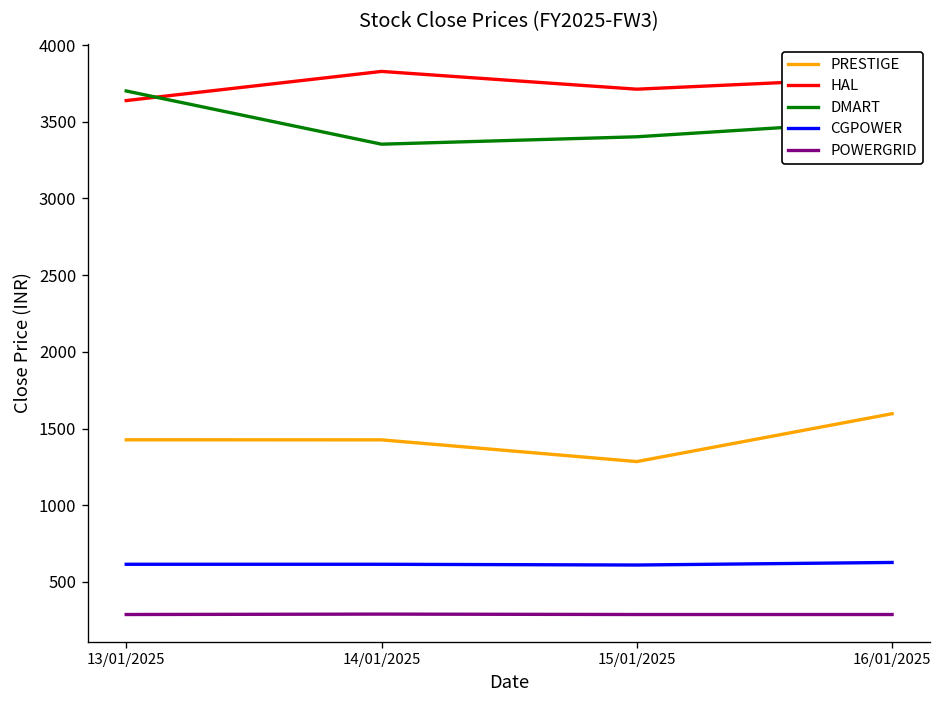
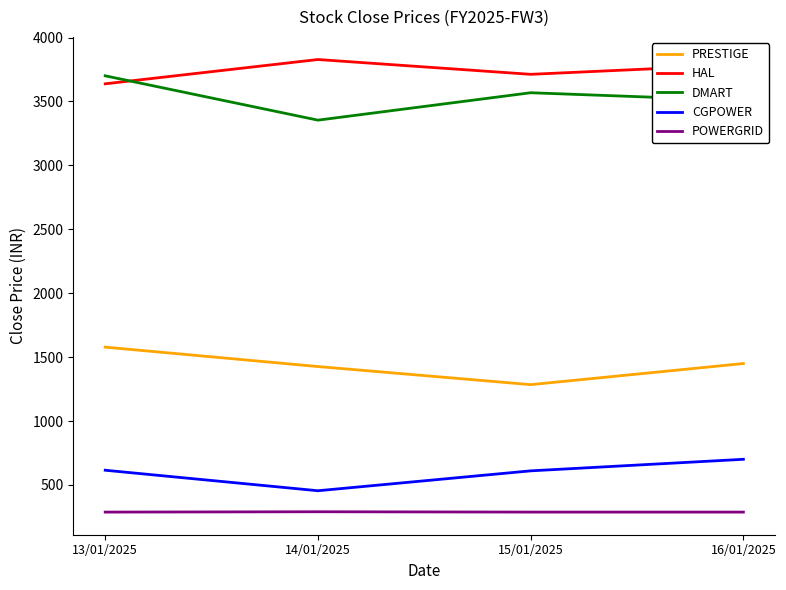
  {
    "PRESTIGE": {
-     "13/01/2025": 1430,
+     "13/01/2025": 1580,
      "14/01/2025": 1430,
      "15/01/2025": 1280,
-     "16/01/2025": 1600
+     "16/01/2025": 1450
    },
    "HAL": {
      "13/01/2025": 3640,
      "14/01/2025": 3830,
      "15/01/2025": 3710
    },
    "DMART": {
      "13/01/2025": 3700,
      "14/01/2025": 3350,
-     "15/01/2025": 3400
+     "15/01/2025": 3570
    },
    "CGPOWER": {
      "13/01/2025": 620,
-     "14/01/2025": 620,
+     "14/01/2025": 450,
      "15/01/2025": 610,
-     "16/01/2025": 630
+     "16/01/2025": 700
    },
    "POWERGRID": {
      "13/01/2025": 290,
      "14/01/2025": 290,
      "15/01/2025": 290,
      "16/01/2025": 290
    }
  }
